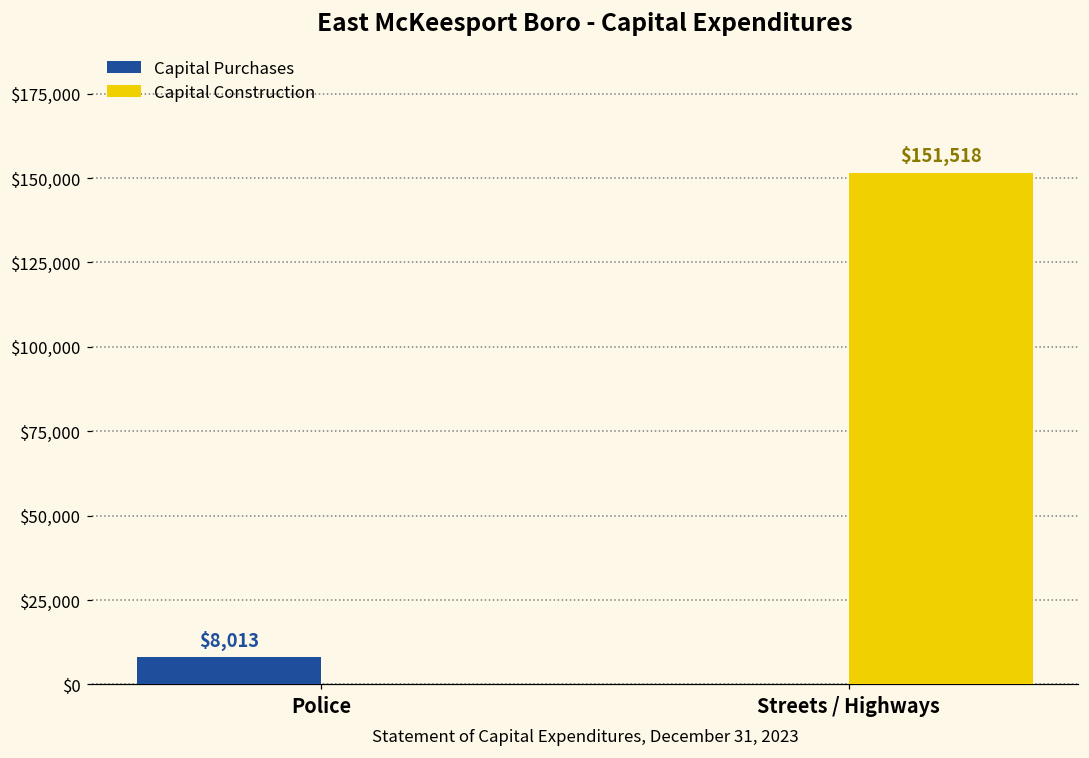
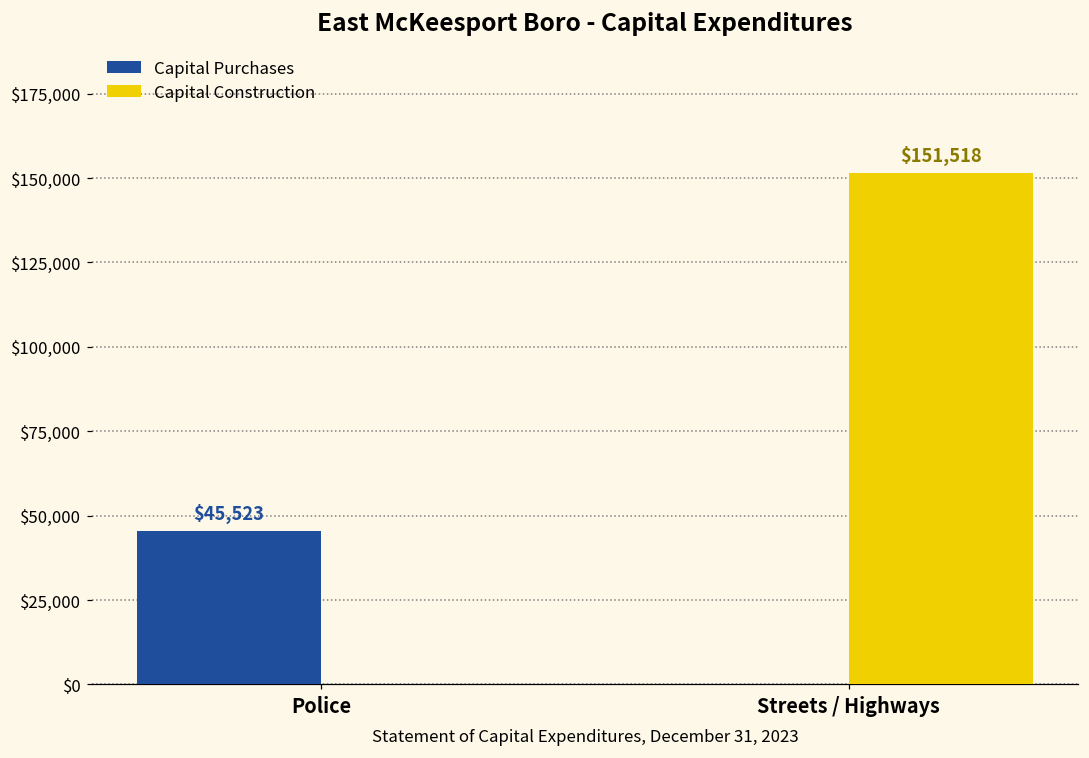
  {
    "Capital Purchases": {
-     "Police": "$8,013"
+     "Police": "$45,523"
    },
    "Capital Construction": {
      "Streets / Highways": "$151,518"
    }
  }
